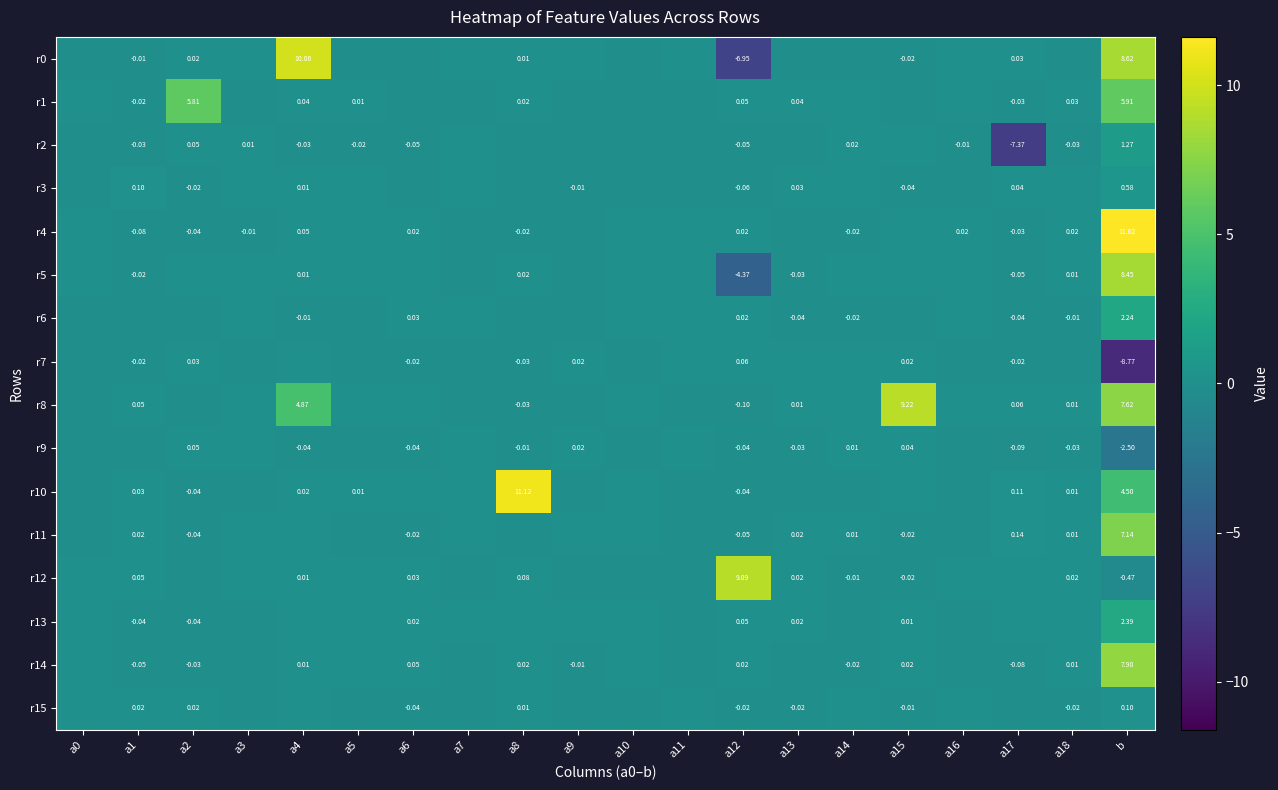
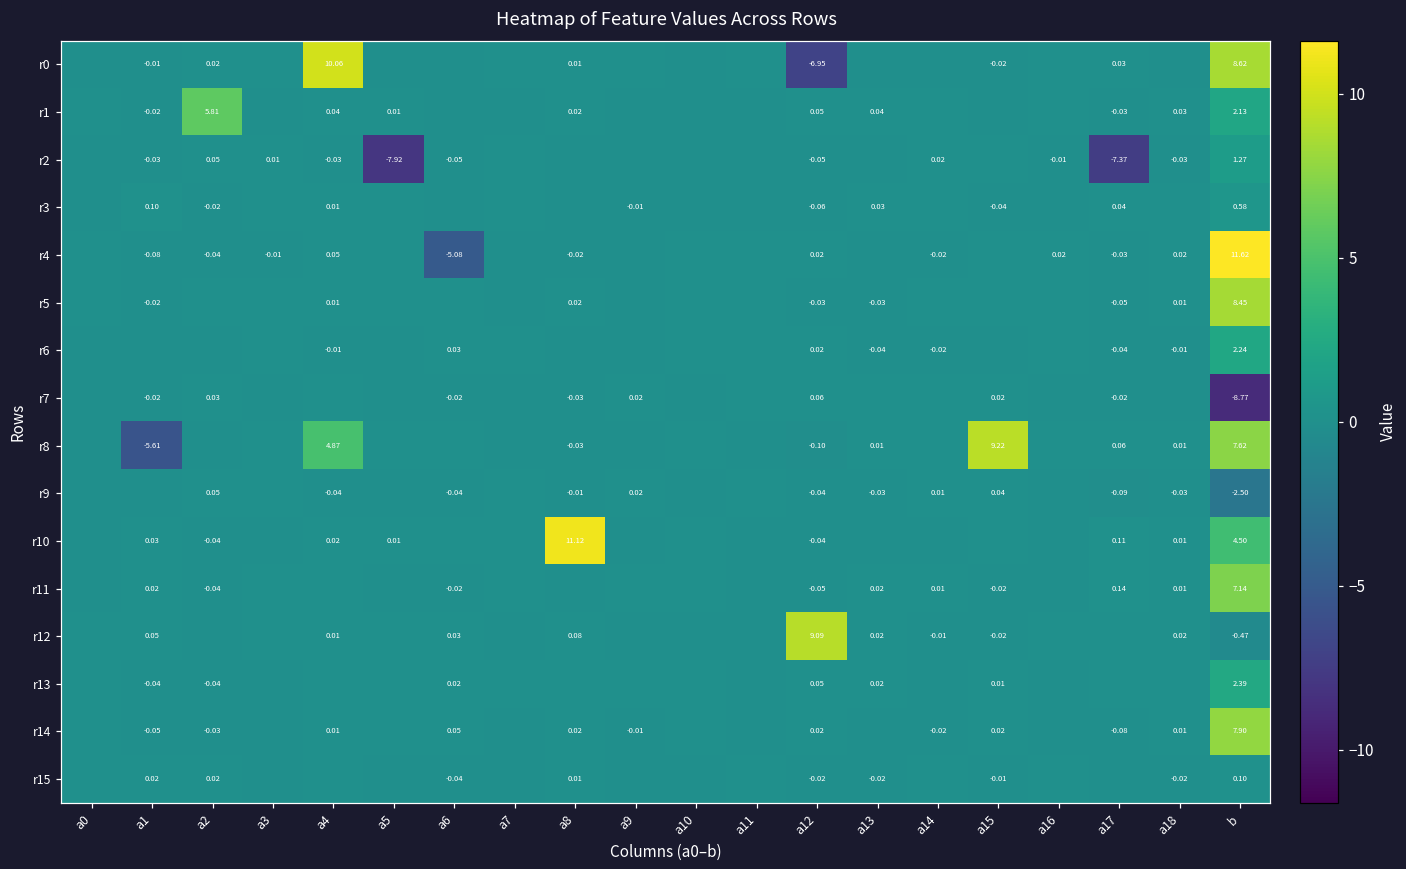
  {
    "r0": {
      "a1": -0.01,
      "a2": 0.02,
      "a4": 10.06,
      "a8": 0.01,
      "a12": -6.95,
      "a15": -0.02,
      "a17": 0.03,
      "b": 8.62
    },
    "r1": {
      "a1": -0.02,
      "a2": 5.81,
      "a4": 0.04,
      "a5": 0.01,
      "a8": 0.02,
      "a12": 0.05,
      "a13": 0.04,
      "a17": -0.03,
      "a18": 0.03,
-     "b": 5.91
+     "b": 2.13
    },
    "r2": {
      "a1": -0.03,
      "a2": 0.05,
      "a3": 0.01,
      "a4": -0.03,
-     "a5": -0.02,
+     "a5": -7.92,
      "a6": -0.05,
      "a12": -0.05,
      "a14": 0.02,
      "a16": -0.01,
      "a17": -7.37,
      "a18": -0.03,
      "b": 1.27
    },
    "r3": {
      "a1": 0.10,
      "a2": -0.02,
      "a4": 0.01,
      "a9": -0.01,
      "a12": -0.06,
      "a13": 0.03,
      "a15": -0.04,
      "a17": 0.04,
      "b": 0.58
    },
    "r4": {
      "a1": -0.08,
      "a2": -0.04,
      "a3": -0.01,
      "a4": 0.05,
-     "a6": 0.02,
+     "a6": -5.08,
      "a8": -0.02,
      "a12": 0.02,
      "a14": -0.02,
      "a16": 0.02,
      "a17": -0.03,
      "a18": 0.02,
      "b": 11.62
    },
    "r5": {
      "a1": -0.02,
      "a4": 0.01,
      "a8": 0.02,
-     "a12": -4.37,
+     "a12": -0.03,
      "a13": -0.03,
      "a17": -0.05,
      "a18": 0.01,
      "b": 8.45
    },
    "r6": {
      "a4": -0.01,
      "a6": 0.03,
      "a12": 0.02,
      "a13": -0.04,
      "a14": -0.02,
      "a17": -0.04,
      "a18": -0.01,
      "b": 2.24
    },
    "r7": {
      "a1": -0.02,
      "a2": 0.03,
      "a6": -0.02,
      "a8": -0.03,
      "a9": 0.02,
      "a12": 0.06,
      "a15": 0.02,
      "a17": -0.02,
      "b": -8.77
    },
    "r8": {
-     "a1": 0.05,
+     "a1": -5.61,
      "a4": 4.87,
      "a8": -0.03,
      "a12": -0.10,
      "a13": 0.01,
      "a15": 9.22,
      "a17": 0.06,
      "a18": 0.01,
      "b": 7.62
    },
    "r9": {
      "a2": 0.05,
      "a4": -0.04,
      "a6": -0.04,
      "a8": -0.01,
      "a9": 0.02,
      "a12": -0.04,
      "a13": -0.03,
      "a14": 0.01,
      "a15": 0.04,
      "a17": -0.09,
      "a18": -0.03,
      "b": -2.50
    },
    "r10": {
      "a1": 0.03,
      "a2": -0.04,
      "a4": 0.02,
      "a5": 0.01,
      "a8": 11.12,
      "a12": -0.04,
      "a17": 0.11,
      "a18": 0.01,
      "b": 4.50
    },
    "r11": {
      "a1": 0.02,
      "a2": -0.04,
      "a6": -0.02,
      "a12": -0.05,
      "a13": 0.02,
      "a14": 0.01,
      "a15": -0.02,
      "a17": 0.14,
      "a18": 0.01,
      "b": 7.14
    },
    "r12": {
      "a1": 0.05,
      "a4": 0.01,
      "a6": 0.03,
      "a8": 0.08,
      "a12": 9.09,
      "a13": 0.02,
      "a14": -0.01,
      "a15": -0.02,
      "a18": 0.02,
      "b": -0.47
    },
    "r13": {
      "a1": -0.04,
      "a2": -0.04,
      "a6": 0.02,
      "a12": 0.05,
      "a13": 0.02,
      "a15": 0.01,
      "b": 2.39
    },
    "r14": {
      "a1": -0.05,
      "a2": -0.03,
      "a4": 0.01,
      "a6": 0.05,
      "a8": 0.02,
      "a9": -0.01,
      "a12": 0.02,
      "a14": -0.02,
      "a15": 0.02,
      "a17": -0.08,
      "a18": 0.01,
      "b": 7.90
    },
    "r15": {
      "a1": 0.02,
      "a2": 0.02,
      "a6": -0.04,
      "a8": 0.01,
      "a12": -0.02,
      "a13": -0.02,
      "a15": -0.01,
      "a18": -0.02,
      "b": 0.10
    }
  }
